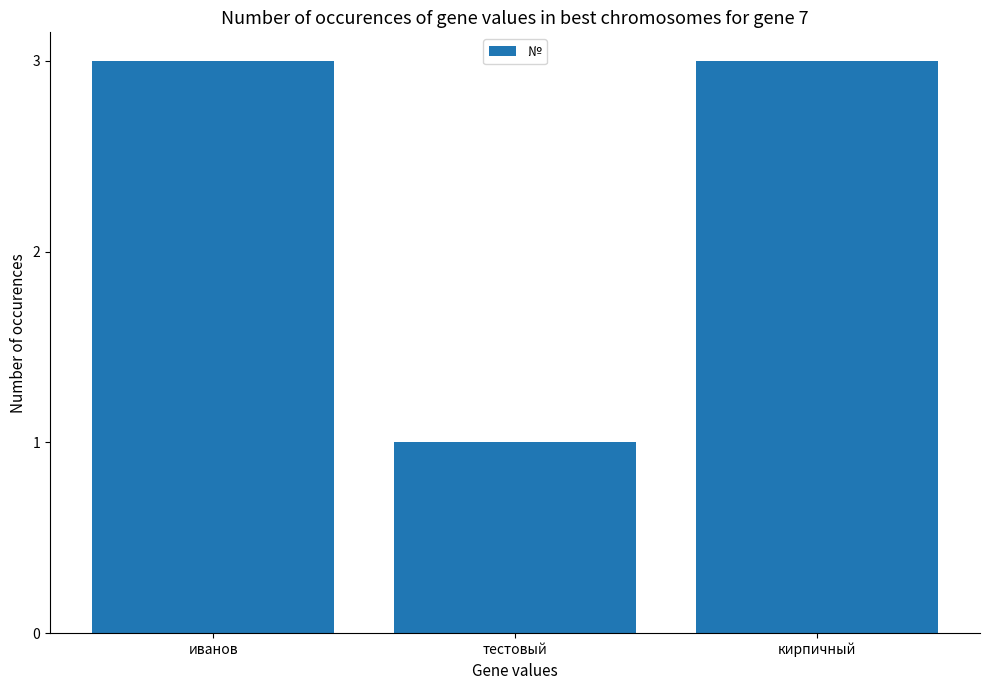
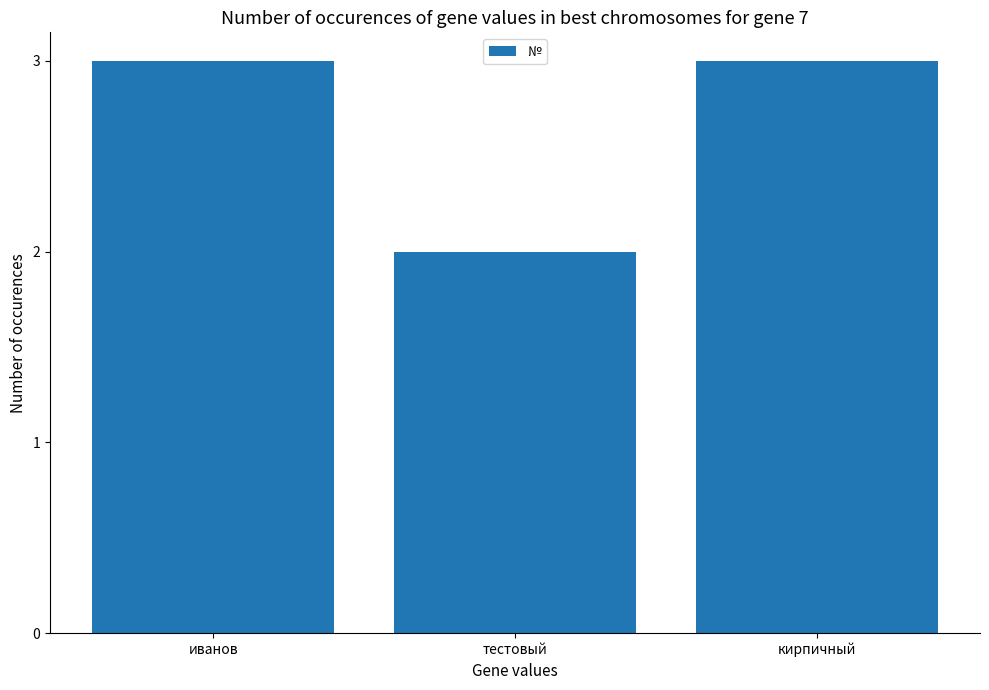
  {
    "иванов": 3,
-   "тестовый": 1,
+   "тестовый": 2,
    "кирпичный": 3
  }
